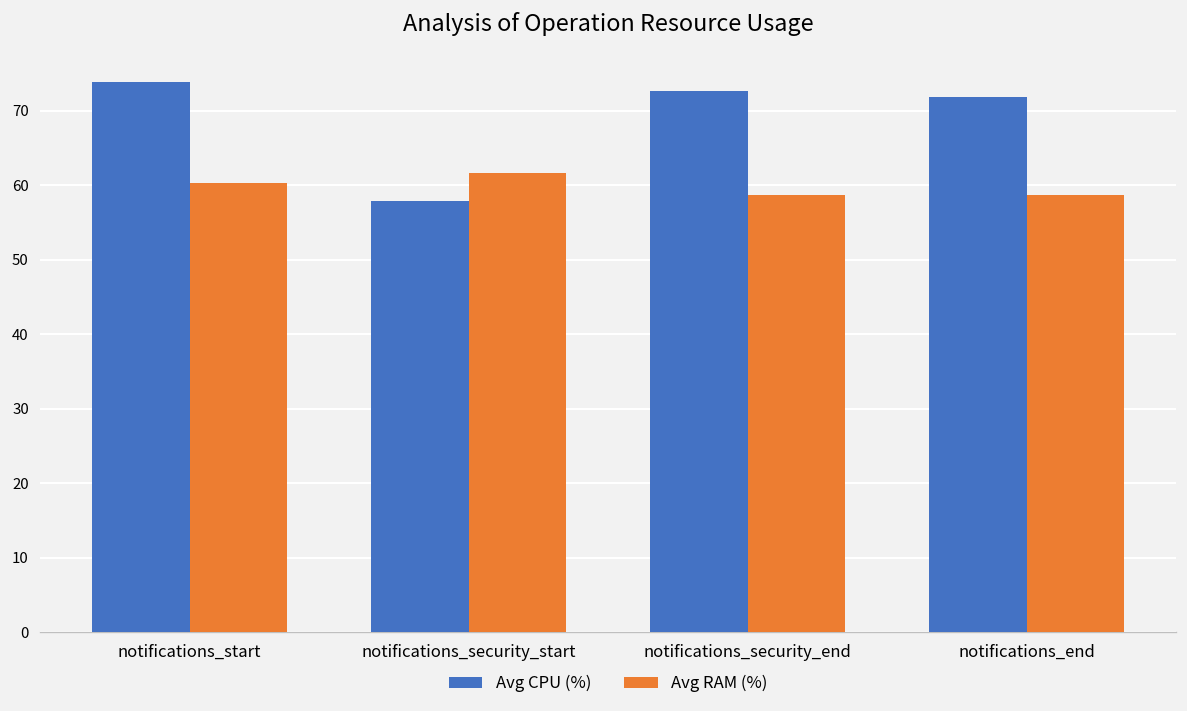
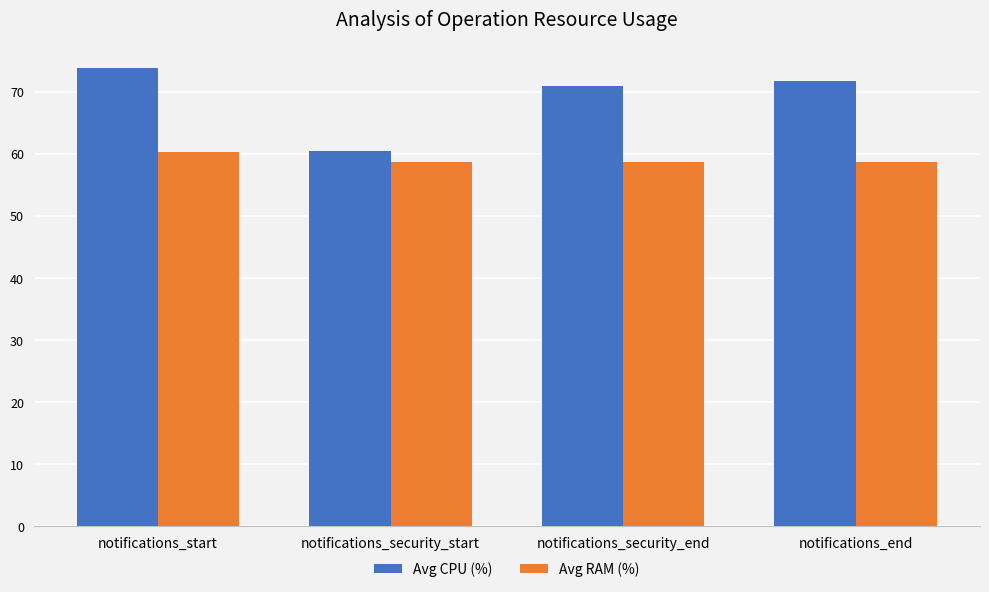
  {
    "Avg CPU (%)": {
      "notifications_start": 74,
-     "notifications_security_start": 58,
-     "notifications_security_end": 73,
+     "notifications_security_start": 60,
+     "notifications_security_end": 71,
      "notifications_end": 72
    },
    "Avg RAM (%)": {
      "notifications_start": 60,
-     "notifications_security_start": 62,
+     "notifications_security_start": 59,
      "notifications_security_end": 59,
      "notifications_end": 59
    }
  }
